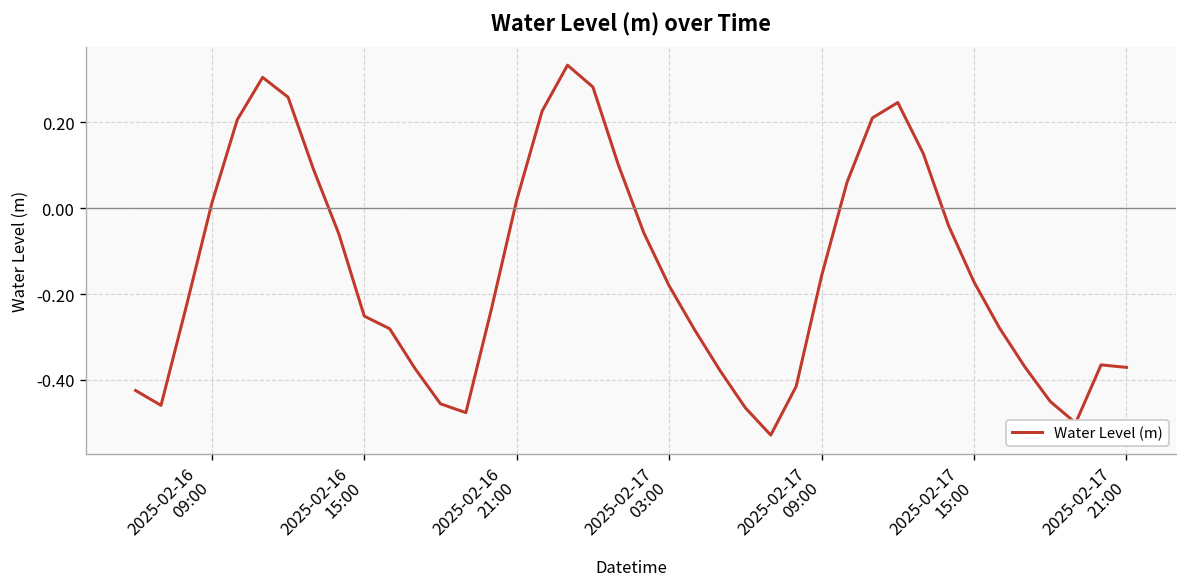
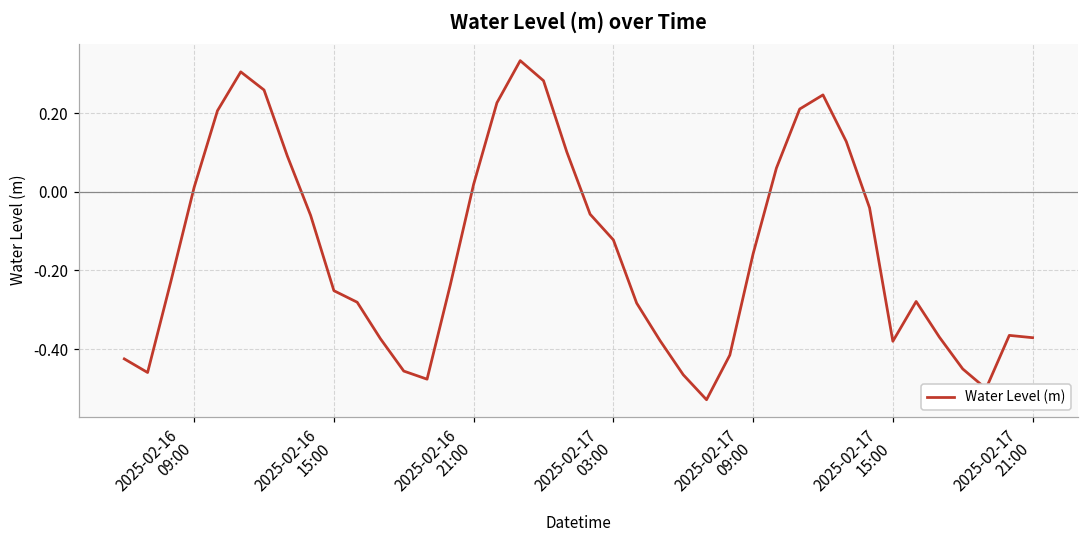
  {
    "2025-02-16 09:00": 0.01,
    "2025-02-16 15:00": -0.25,
    "2025-02-16 21:00": 0.02,
-   "2025-02-17 03:00": -0.18,
+   "2025-02-17 03:00": -0.12,
    "2025-02-17 09:00": -0.16,
-   "2025-02-17 15:00": -0.17,
+   "2025-02-17 15:00": -0.38,
    "2025-02-17 21:00": -0.37
  }
